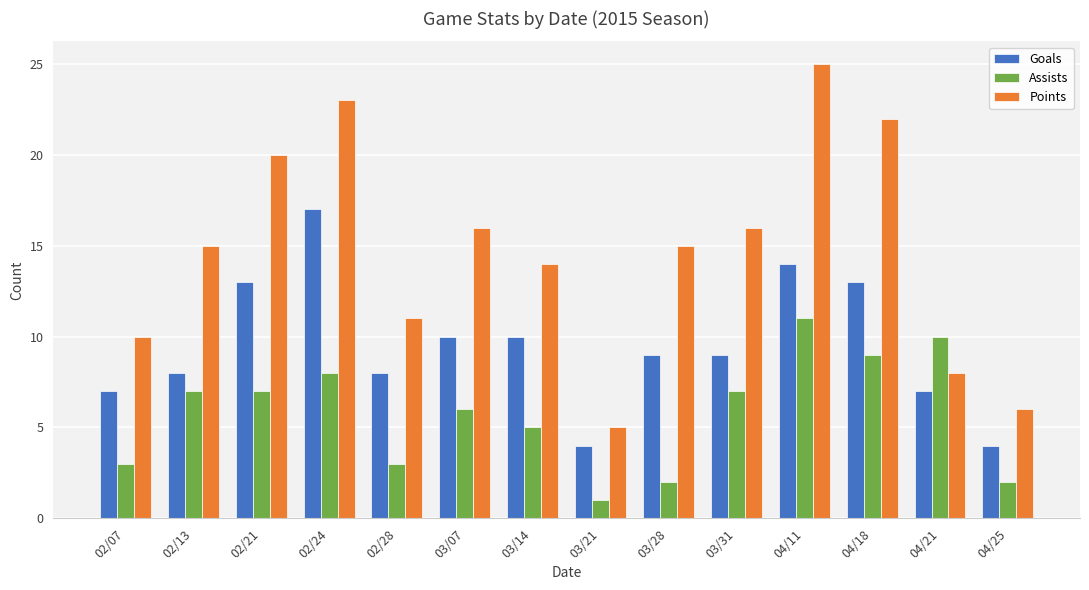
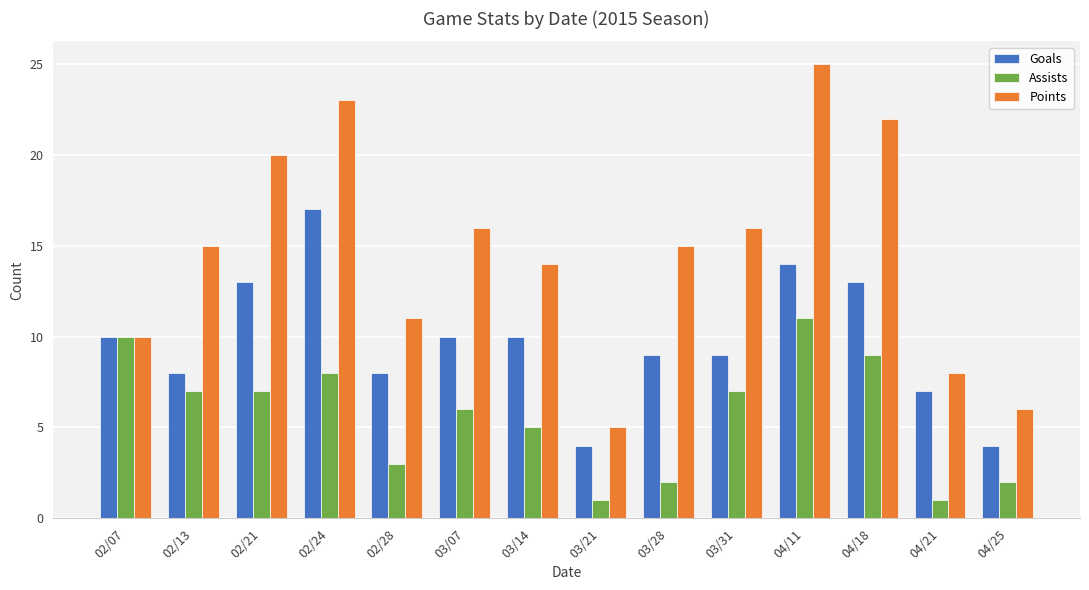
  {
    "Goals": {
-     "02/07": 7,
+     "02/07": 10,
      "02/13": 8,
      "02/21": 13,
      "02/24": 17,
      "02/28": 8,
      "03/07": 10,
      "03/14": 10,
      "03/21": 4,
      "03/28": 9,
      "03/31": 9,
      "04/11": 14,
      "04/18": 13,
      "04/21": 7,
      "04/25": 4
    },
    "Assists": {
-     "02/07": 3,
+     "02/07": 10,
      "02/13": 7,
      "02/21": 7,
      "02/24": 8,
      "02/28": 3,
      "03/07": 6,
      "03/14": 5,
      "03/21": 1,
      "03/28": 2,
      "03/31": 7,
      "04/11": 11,
      "04/18": 9,
-     "04/21": 10,
+     "04/21": 1,
      "04/25": 2
    },
    "Points": {
      "02/07": 10,
      "02/13": 15,
      "02/21": 20,
      "02/24": 23,
      "02/28": 11,
      "03/07": 16,
      "03/14": 14,
      "03/21": 5,
      "03/28": 15,
      "03/31": 16,
      "04/11": 25,
      "04/18": 22,
      "04/21": 8,
      "04/25": 6
    }
  }
